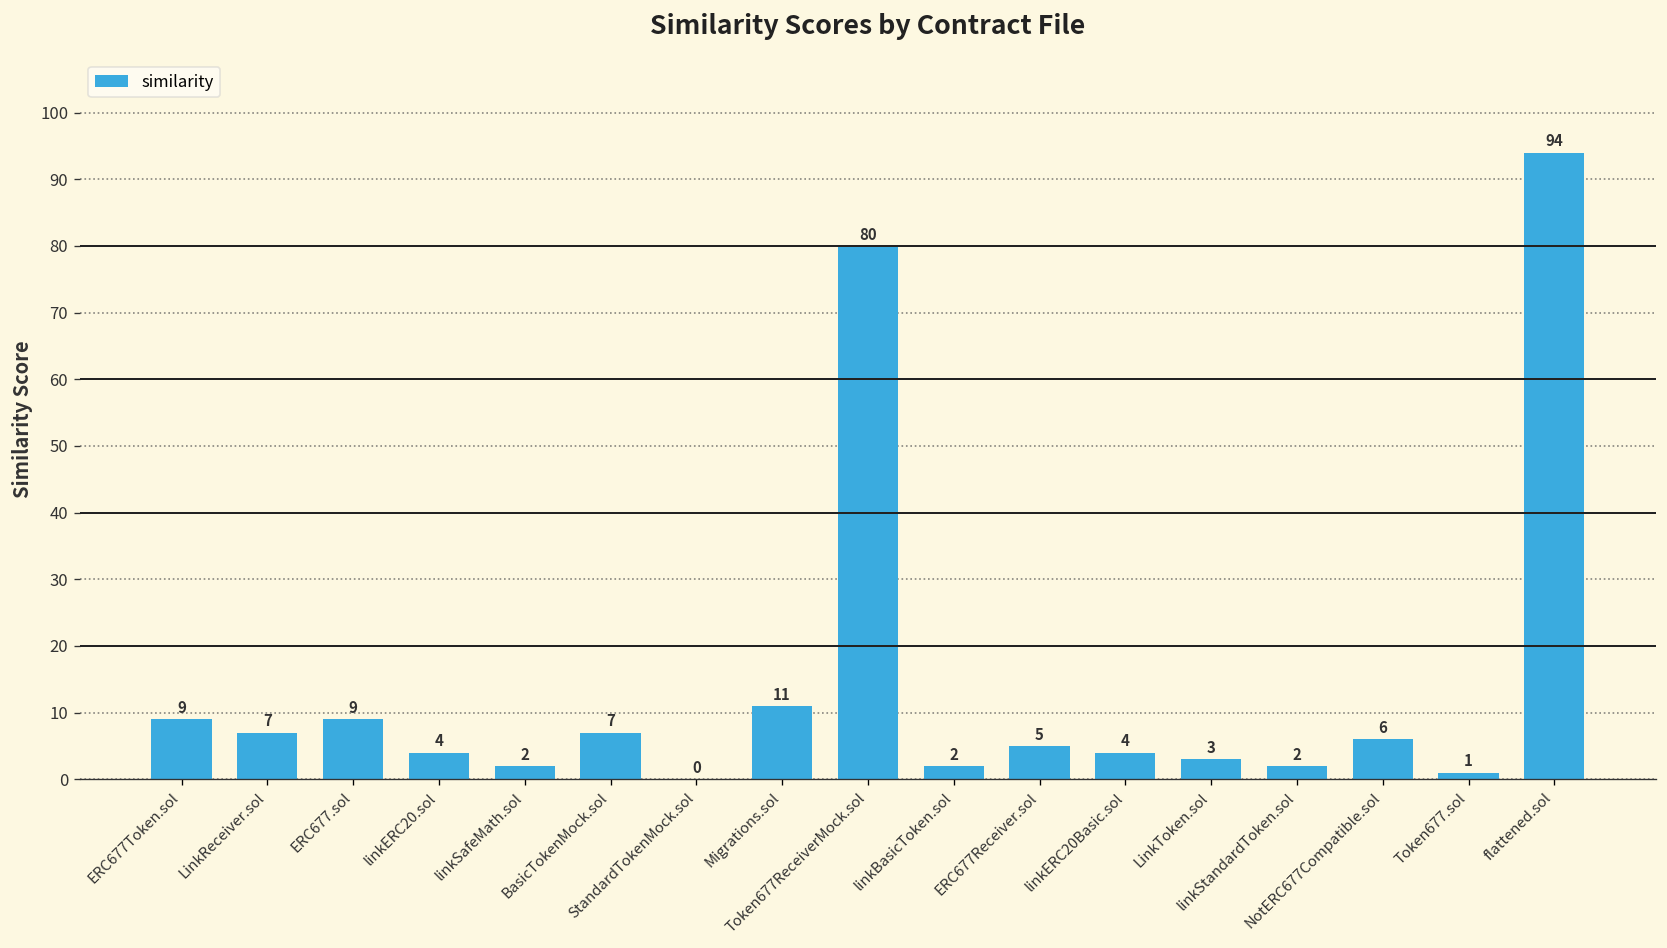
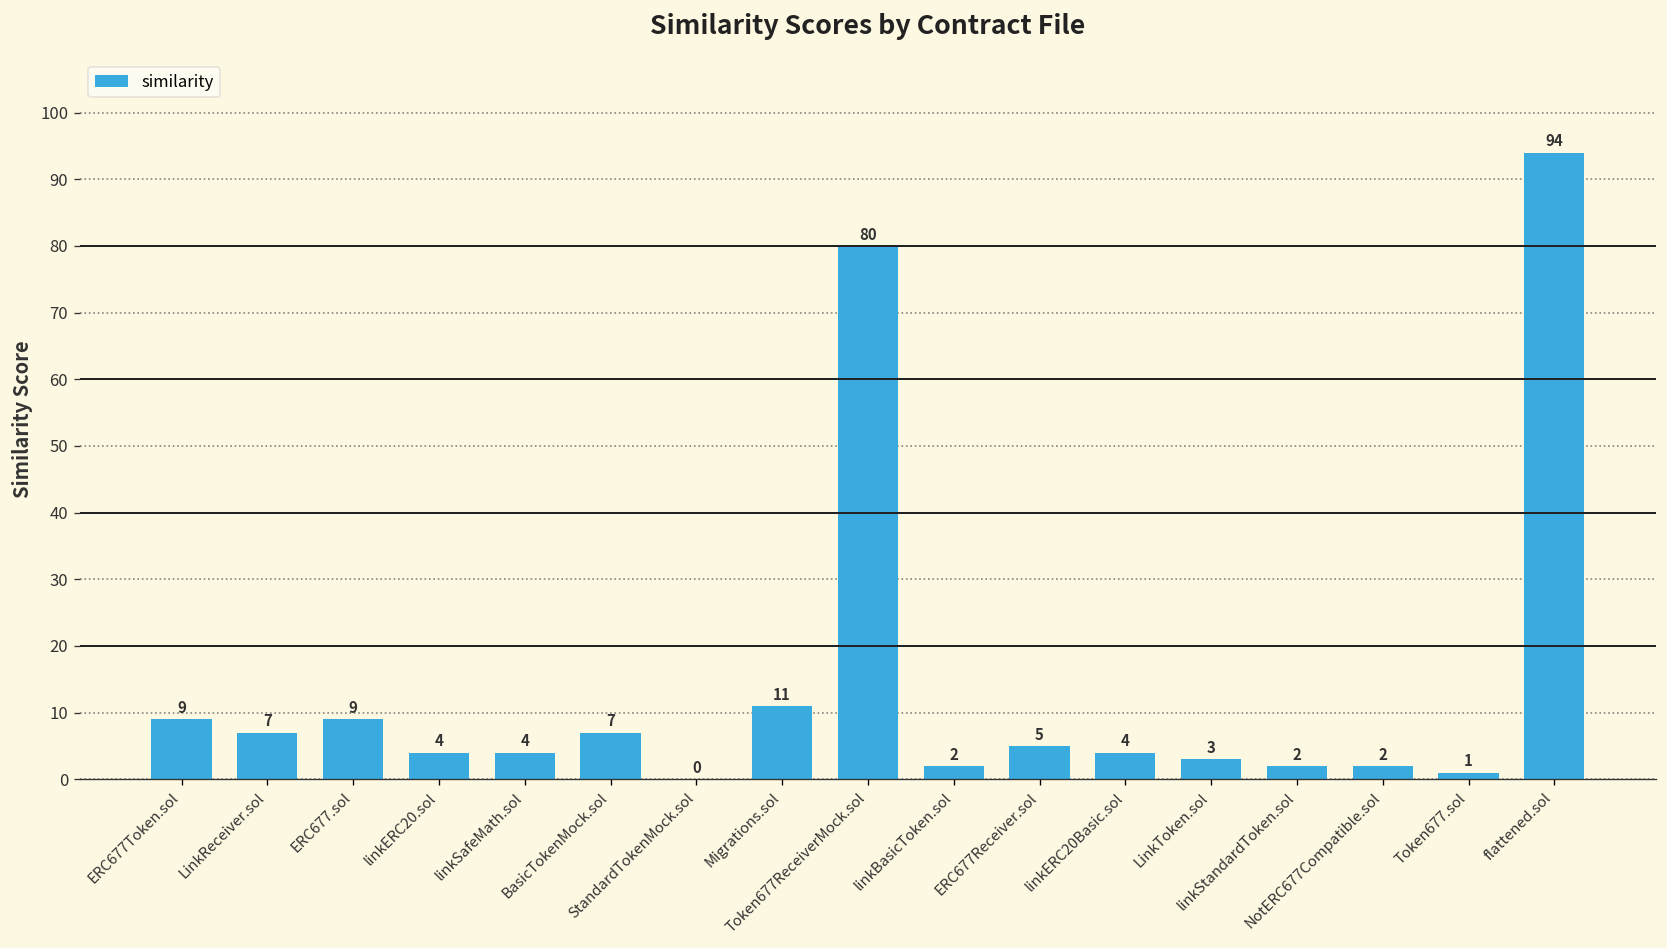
  {
    "ERC677Token.sol": 9,
    "LinkReceiver.sol": 7,
    "ERC677.sol": 9,
    "linkERC20.sol": 4,
-   "linkSafeMath.sol": 2,
+   "linkSafeMath.sol": 4,
    "BasicTokenMock.sol": 7,
    "StandardTokenMock.sol": 0,
    "Migrations.sol": 11,
    "Token677ReceiverMock.sol": 80,
    "linkBasicToken.sol": 2,
    "ERC677Receiver.sol": 5,
    "linkERC20Basic.sol": 4,
    "LinkToken.sol": 3,
    "linkStandardToken.sol": 2,
-   "NotERC677Compatible.sol": 6,
+   "NotERC677Compatible.sol": 2,
    "Token677.sol": 1,
    "flattened.sol": 94
  }
